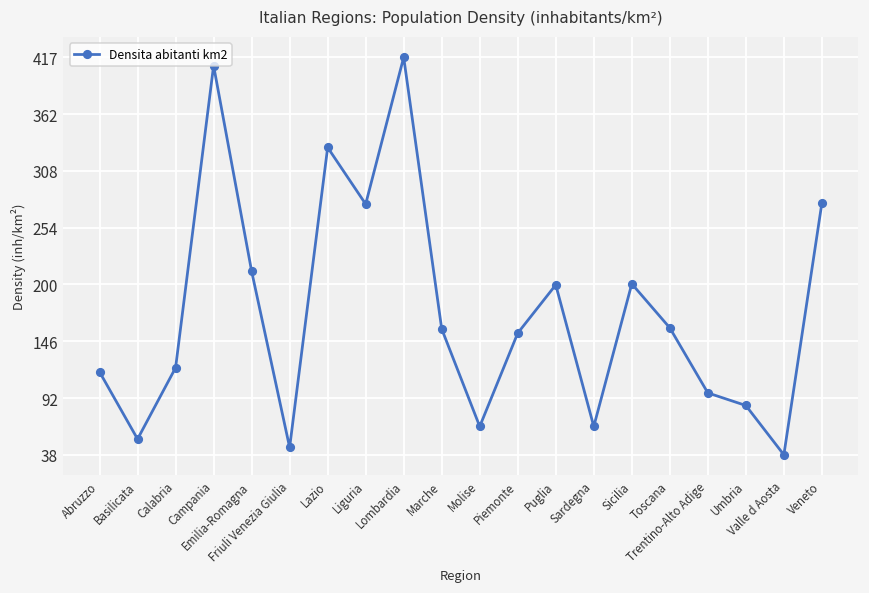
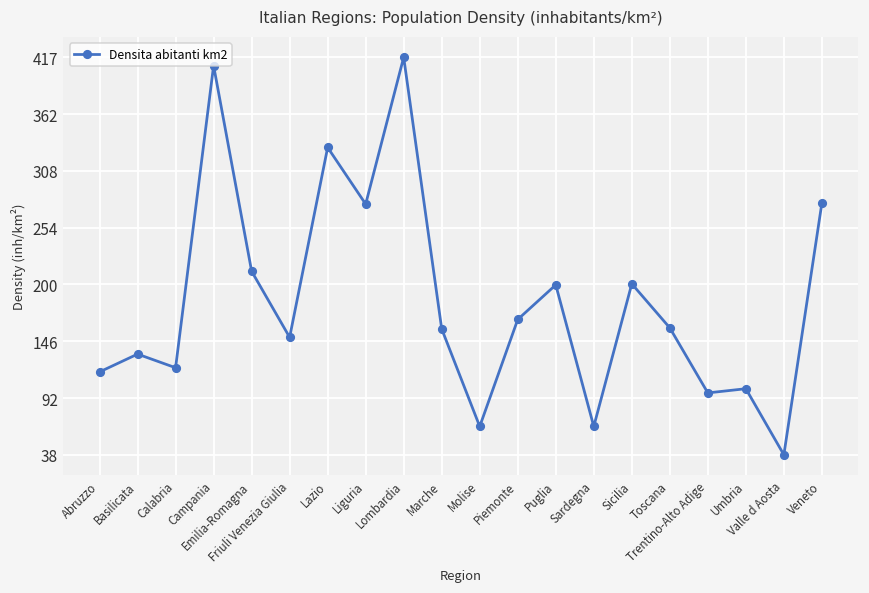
  {
    "Abruzzo": 120,
-   "Basilicata": 50,
+   "Basilicata": 130,
    "Calabria": 120,
    "Campania": 410,
    "Emilia-Romagna": 210,
-   "Friuli Venezia Giulia": 50,
+   "Friuli Venezia Giulia": 150,
    "Lazio": 330,
    "Liguria": 280,
    "Lombardia": 420,
    "Marche": 160,
    "Molise": 70,
-   "Piemonte": 150,
+   "Piemonte": 170,
    "Puglia": 200,
    "Sardegna": 70,
    "Sicilia": 200,
    "Toscana": 160,
    "Trentino-Alto Adige": 100,
-   "Umbria": 90,
+   "Umbria": 100,
    "Valle d Aosta": 40,
    "Veneto": 280
  }
